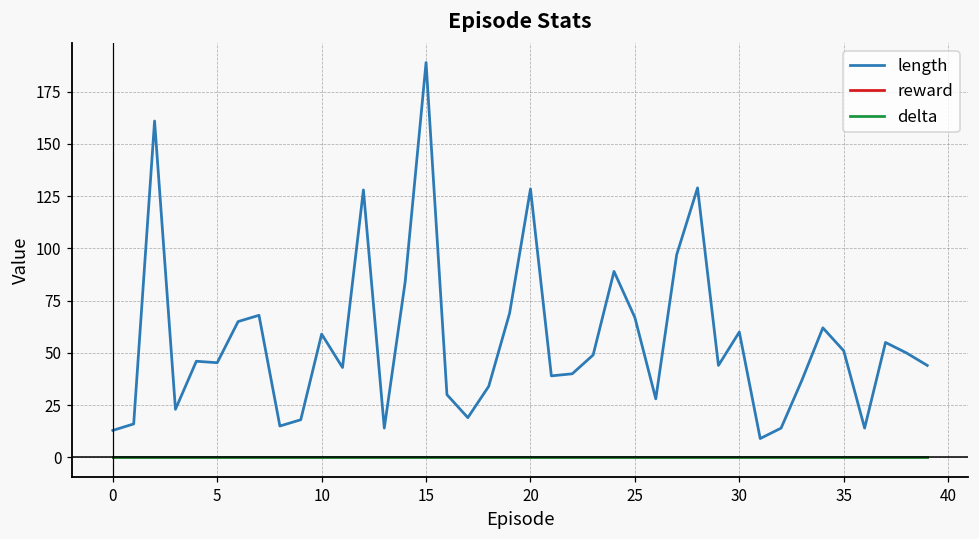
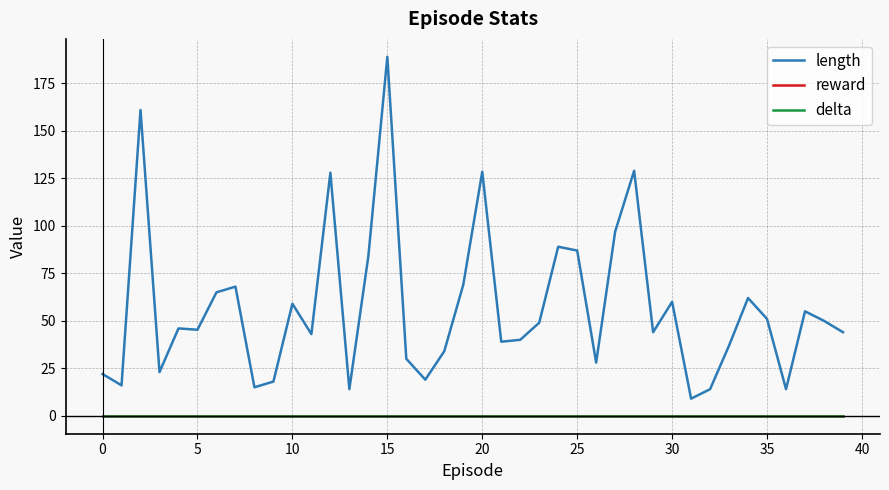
  {
    "length": {
-     "0": 13,
+     "0": 22,
      "5": 45,
      "10": 59,
      "15": 189,
      "20": 129,
-     "25": 67,
+     "25": 87,
      "30": 60,
      "35": 51
    },
    "delta": {
      "0": 0,
      "5": 0,
      "10": 0,
      "15": 0,
      "20": 0,
      "25": 0,
      "30": 0,
      "35": 0
    }
  }
